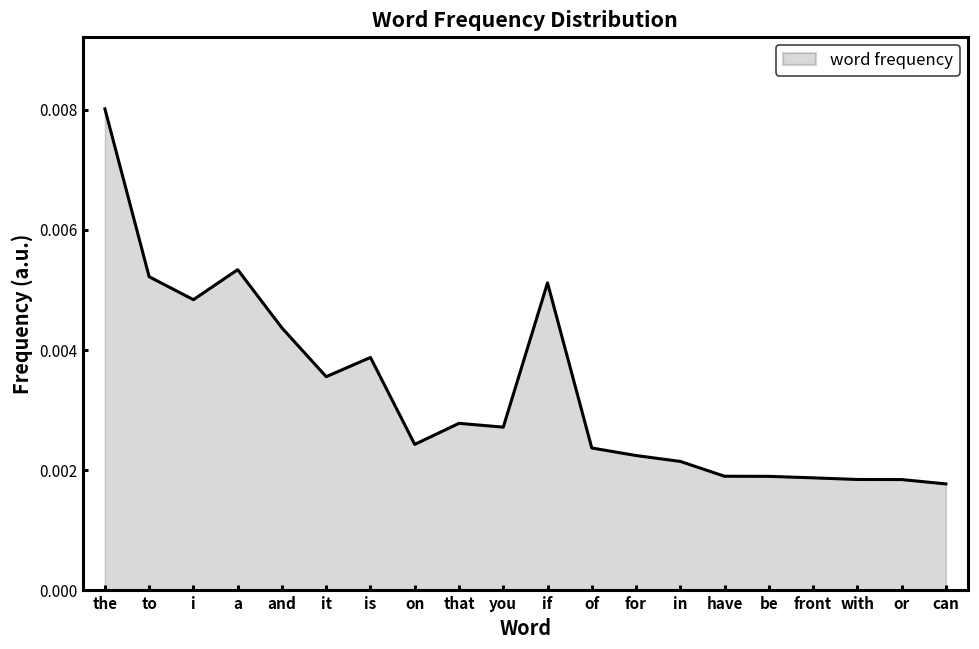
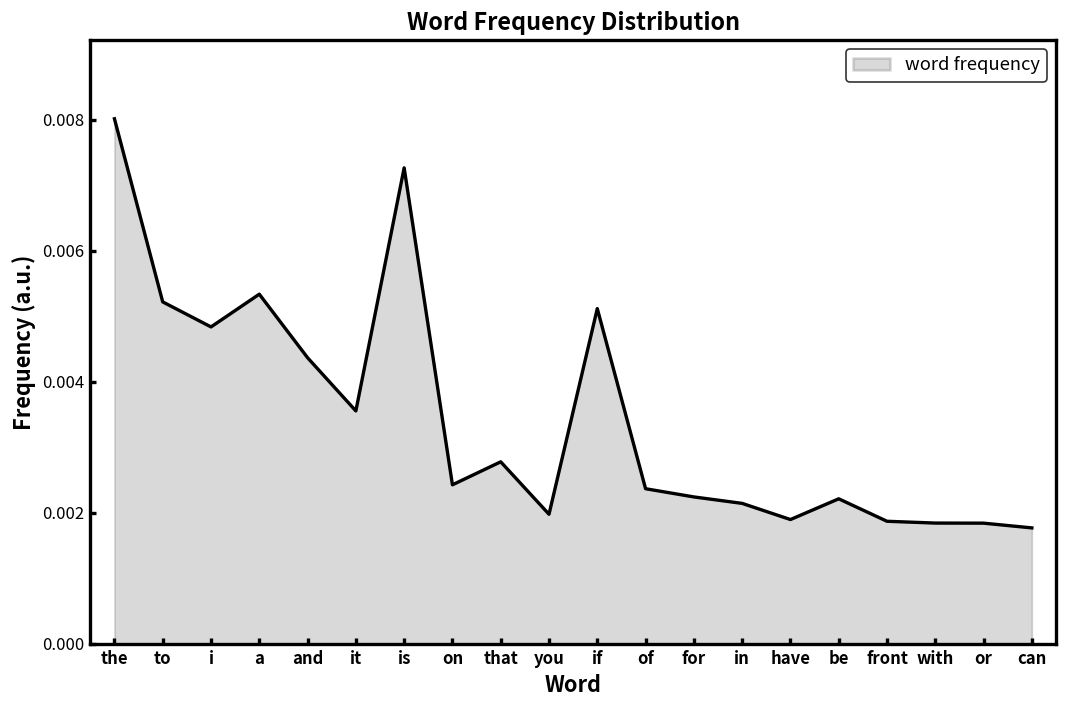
  {
    "the": 0.0080,
    "to": 0.0052,
    "i": 0.0048,
    "a": 0.0053,
    "and": 0.0044,
    "it": 0.0036,
-   "is": 0.0039,
+   "is": 0.0073,
    "on": 0.0024,
    "that": 0.0028,
-   "you": 0.0027,
+   "you": 0.0020,
    "if": 0.0051,
    "of": 0.0024,
    "for": 0.0022,
    "in": 0.0021,
    "have": 0.0019,
-   "be": 0.0019,
+   "be": 0.0022,
    "front": 0.0019,
    "with": 0.0018,
    "or": 0.0018,
    "can": 0.0018
  }
